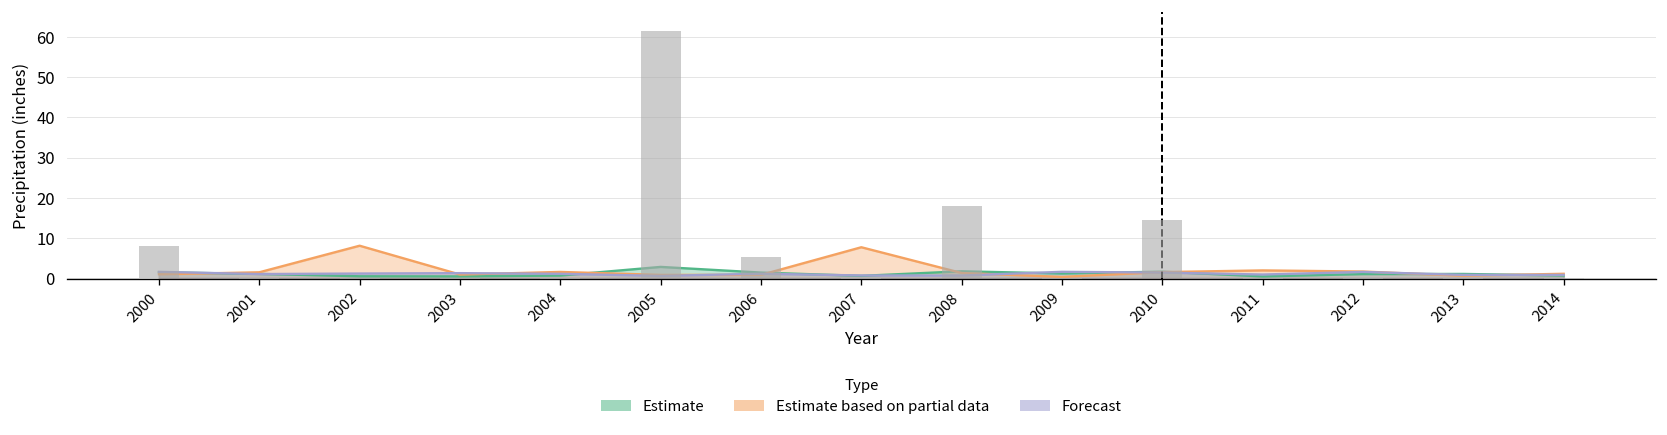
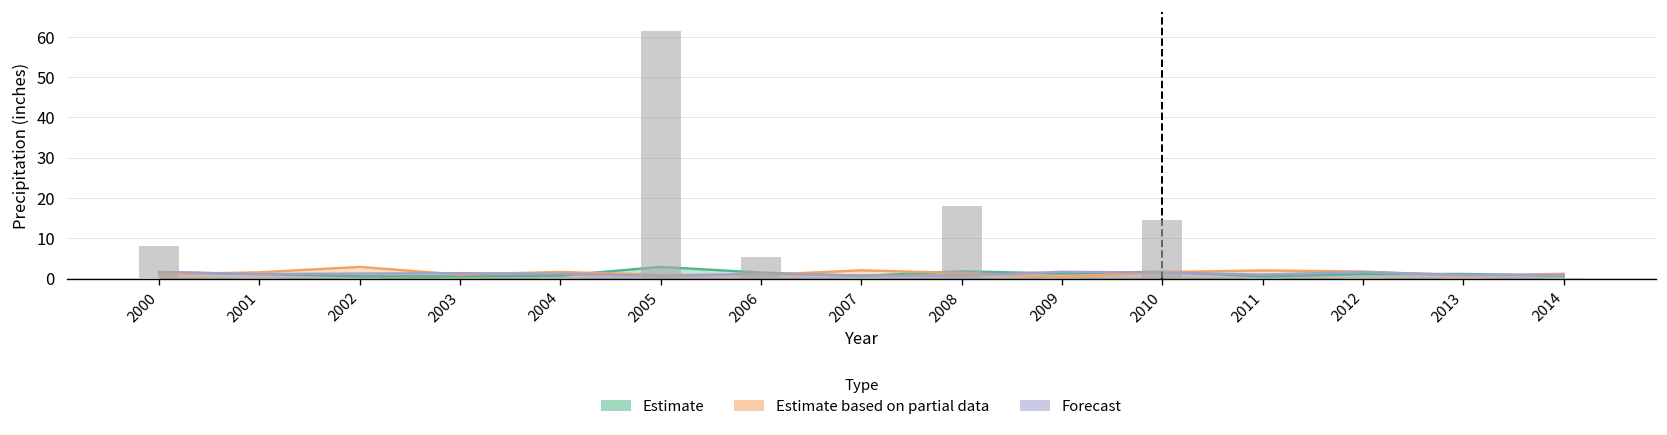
  {
    "Estimate based on partial data": {
-     "2002": 8,
-     "2007": 8,
+     "2002": 3,
+     "2007": 2,
      "2009": 0,
      "2011": 2
    }
  }
